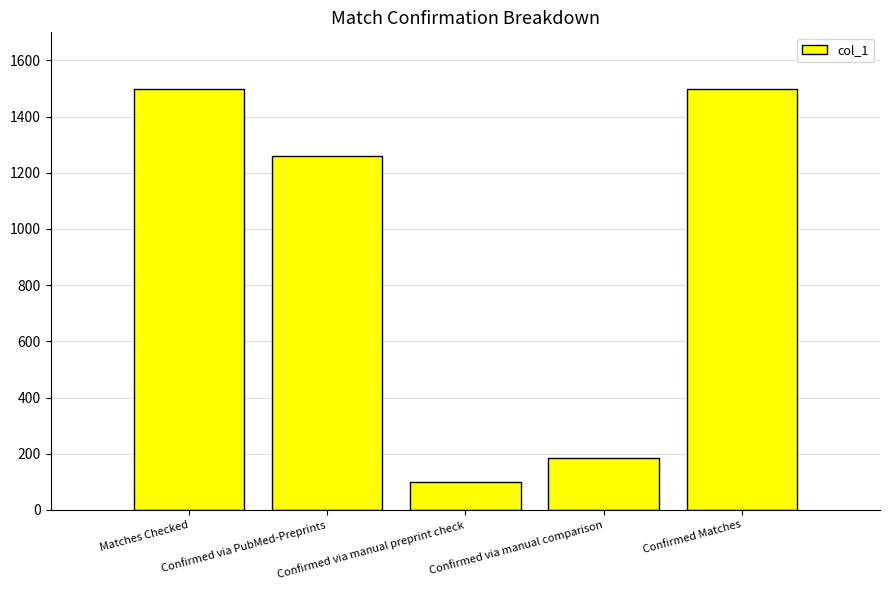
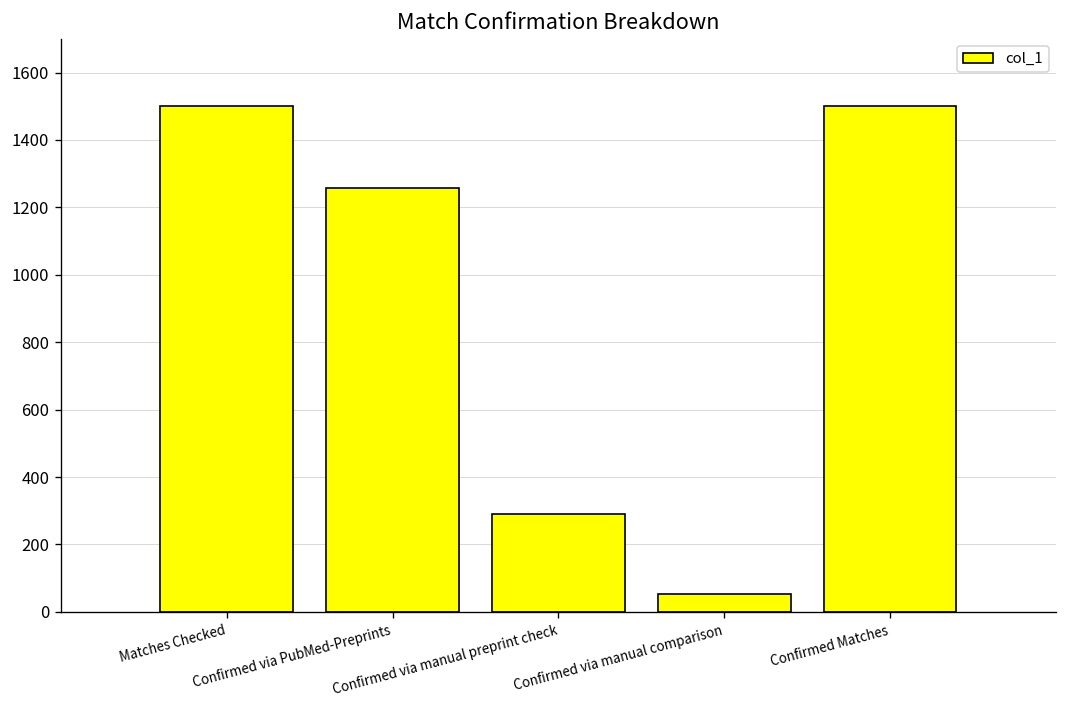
  {
    "Matches Checked": 1500,
    "Confirmed via PubMed-Preprints": 1260,
-   "Confirmed via manual preprint check": 100,
-   "Confirmed via manual comparison": 180,
+   "Confirmed via manual preprint check": 290,
+   "Confirmed via manual comparison": 50,
    "Confirmed Matches": 1500
  }
